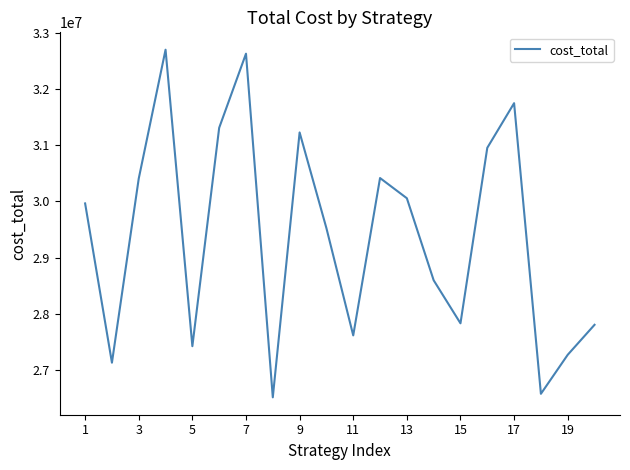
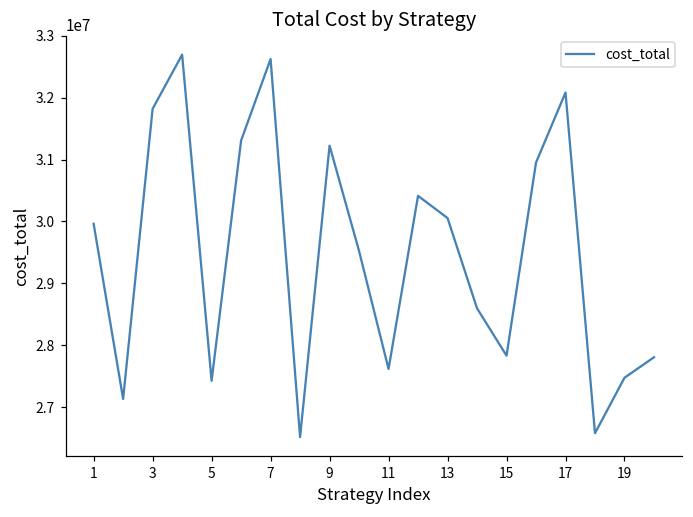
  {
    "1": 30000000,
-   "3": 30400000,
+   "3": 31800000,
    "5": 27400000,
    "7": 32600000,
    "9": 31200000,
    "11": 27600000,
    "13": 30100000,
    "15": 27800000,
-   "17": 31700000,
-   "19": 27300000
+   "17": 32100000,
+   "19": 27500000
  }
